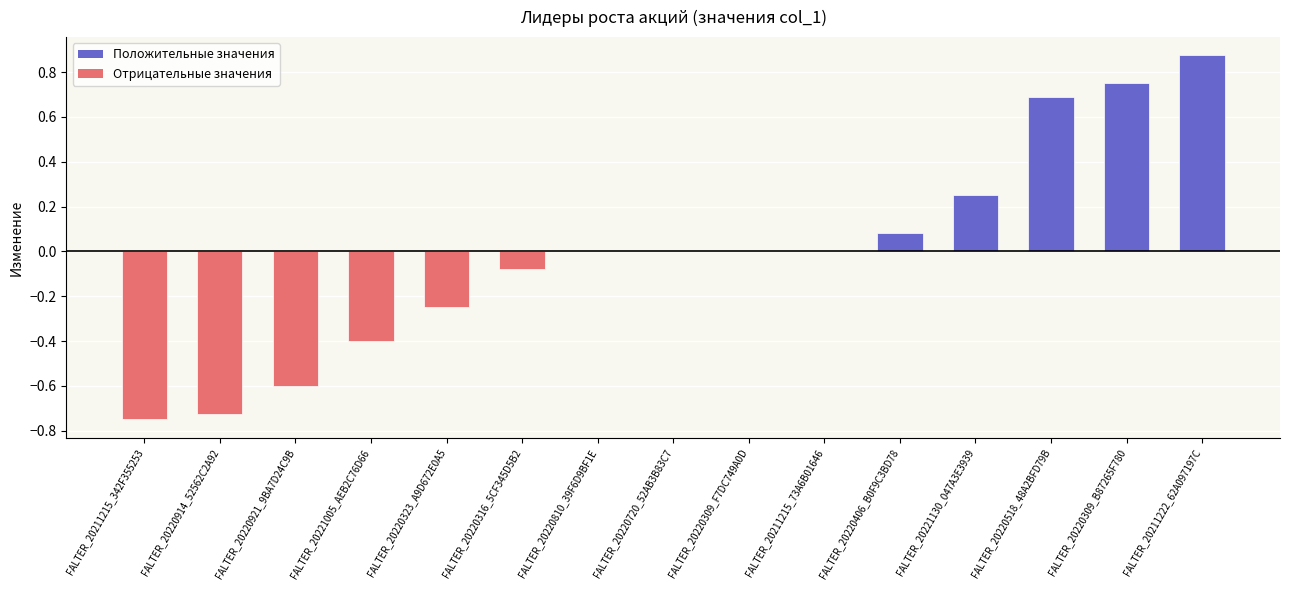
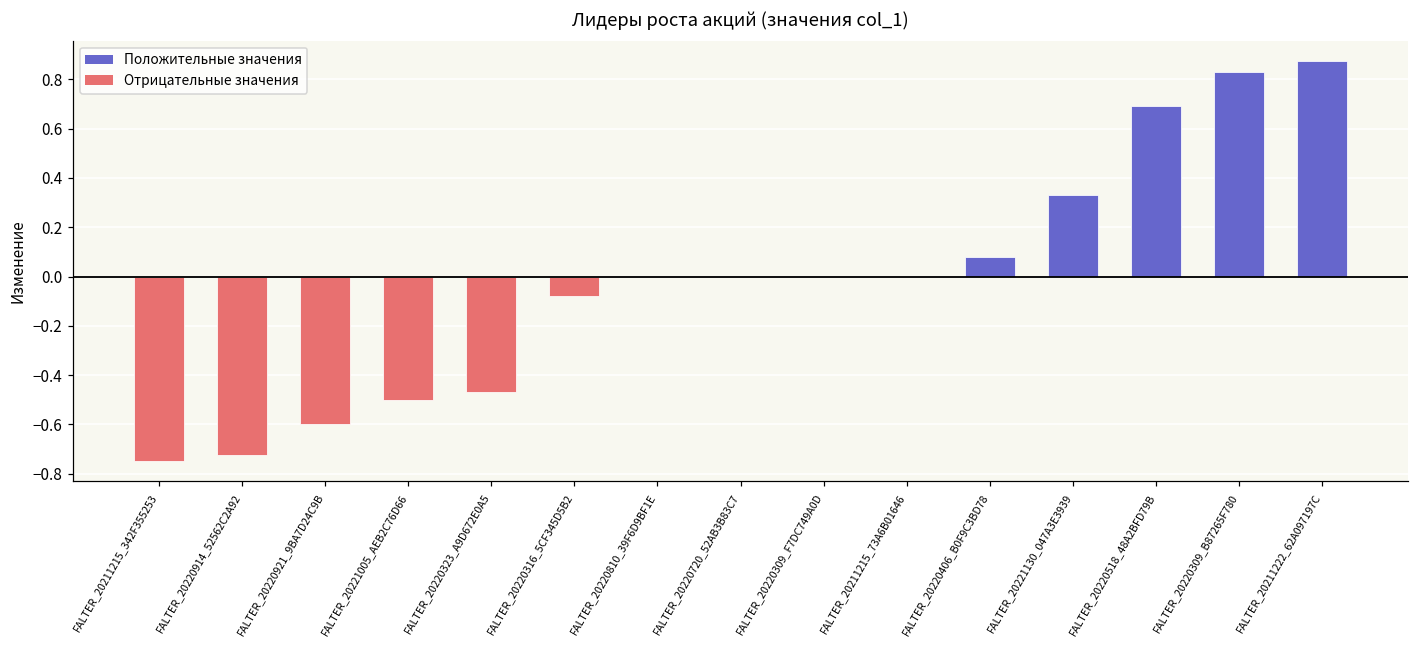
  {
    "FALTER_20211215_342F355253": -0.75,
    "FALTER_20220914_52562C2A92": -0.72,
    "FALTER_20220921_9BA7D24C9B": -0.60,
-   "FALTER_20221005_AEB2C76D66": -0.4,
-   "FALTER_20220323_A9D672E0A5": -0.25,
+   "FALTER_20221005_AEB2C76D66": -0.5,
+   "FALTER_20220323_A9D672E0A5": -0.47,
    "FALTER_20220316_5CF345D5B2": -0.08,
    "FALTER_20220810_39F6D9BF1E": 0.00,
    "FALTER_20220720_52AB3B83C7": 0.00,
    "FALTER_20220309_F7DC749A0D": 0.00,
    "FALTER_20211215_73A6B01646": 0.00,
    "FALTER_20220406_B0F9C3BD78": 0.08,
-   "FALTER_20221130_047A3E3939": 0.25,
+   "FALTER_20221130_047A3E3939": 0.33,
    "FALTER_20220518_48A2BFD79B": 0.69,
-   "FALTER_20220309_B87265F780": 0.75,
+   "FALTER_20220309_B87265F780": 0.83,
    "FALTER_20211222_62A097197C": 0.88
  }
